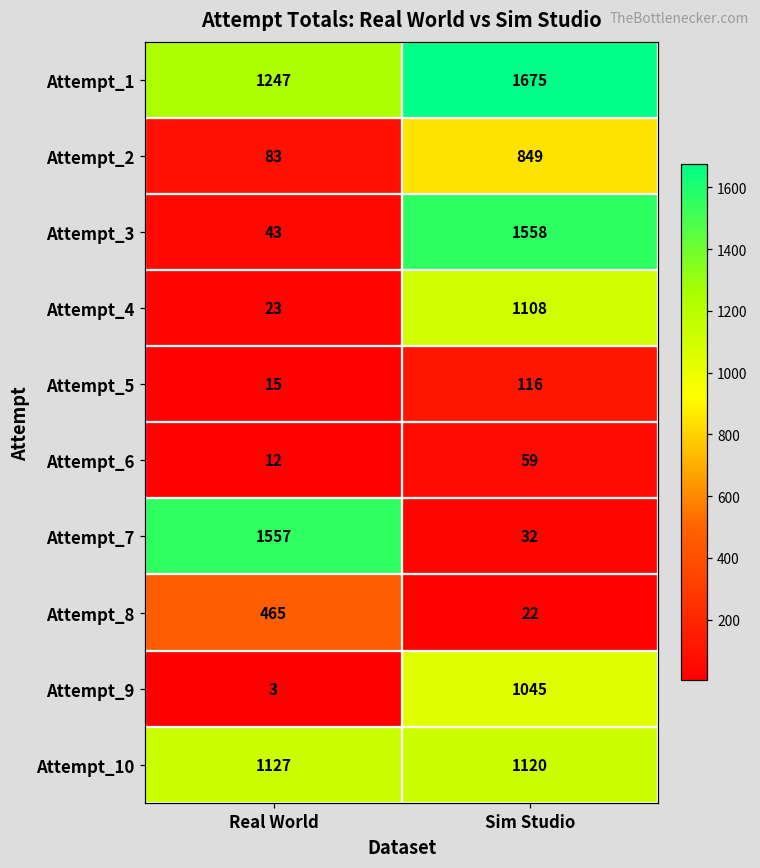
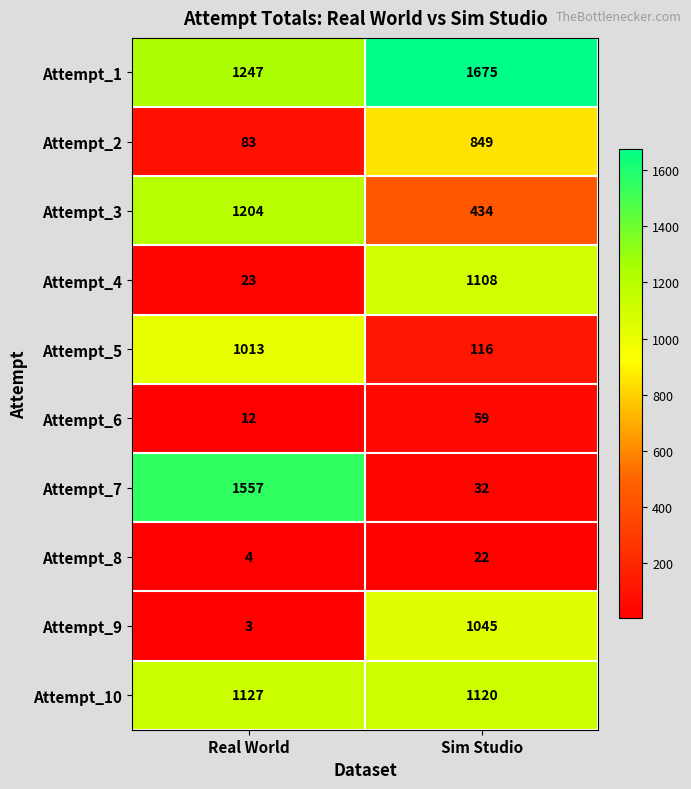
  {
    "Attempt_1": {
      "Real World": 1247,
      "Sim Studio": 1675
    },
    "Attempt_2": {
      "Real World": 83,
      "Sim Studio": 849
    },
    "Attempt_3": {
-     "Real World": 43,
-     "Sim Studio": 1558
+     "Real World": 1204,
+     "Sim Studio": 434
    },
    "Attempt_4": {
      "Real World": 23,
      "Sim Studio": 1108
    },
    "Attempt_5": {
-     "Real World": 15,
+     "Real World": 1013,
      "Sim Studio": 116
    },
    "Attempt_6": {
      "Real World": 12,
      "Sim Studio": 59
    },
    "Attempt_7": {
      "Real World": 1557,
      "Sim Studio": 32
    },
    "Attempt_8": {
-     "Real World": 465,
+     "Real World": 4,
      "Sim Studio": 22
    },
    "Attempt_9": {
      "Real World": 3,
      "Sim Studio": 1045
    },
    "Attempt_10": {
      "Real World": 1127,
      "Sim Studio": 1120
    }
  }
